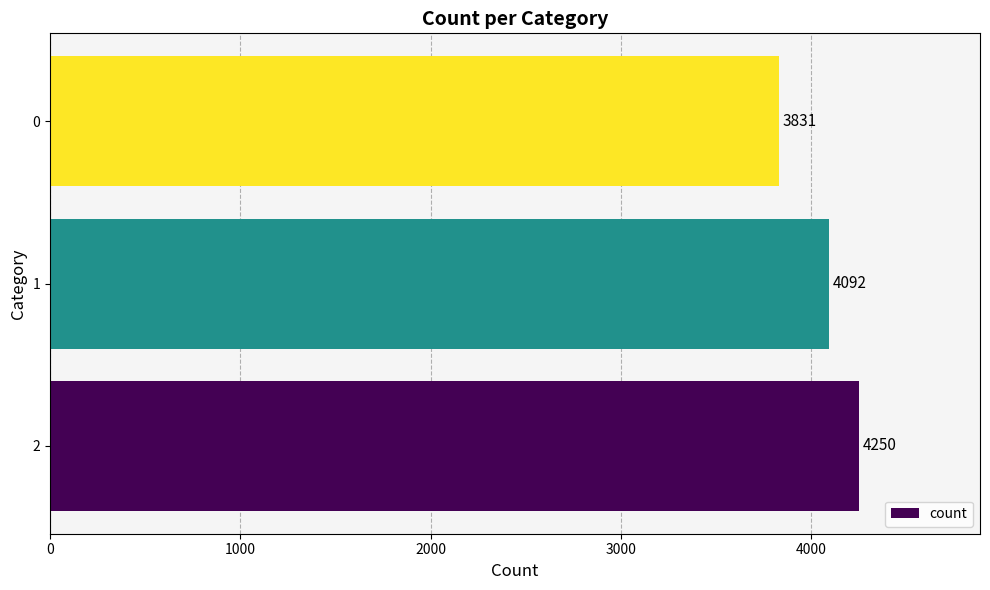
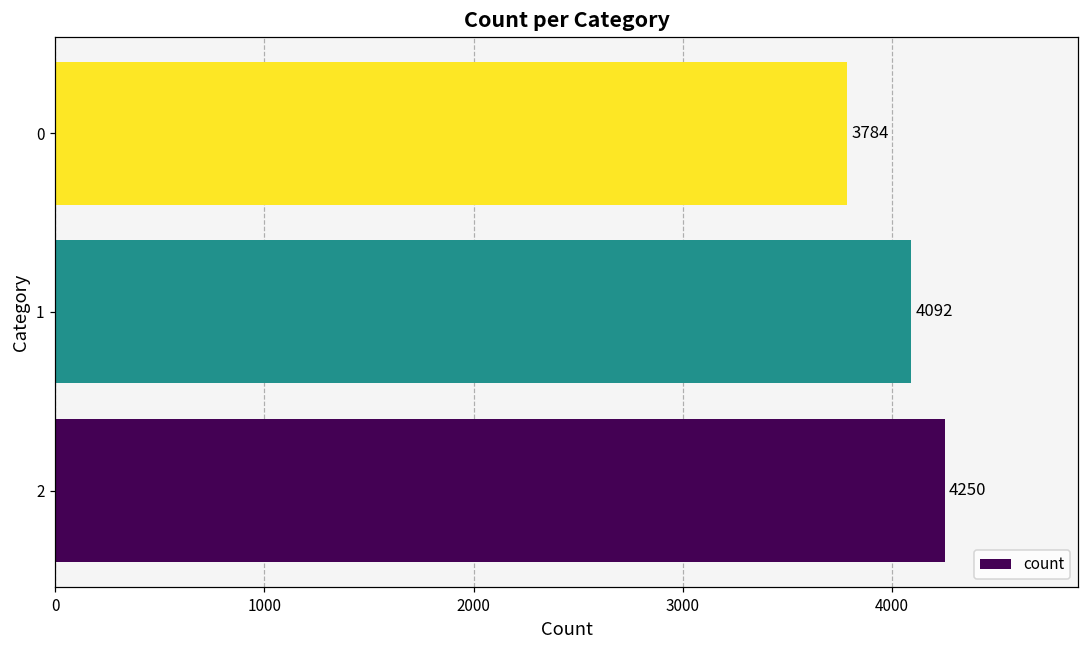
  {
-   "0": 3831,
+   "0": 3784,
    "1": 4092,
    "2": 4250
  }
